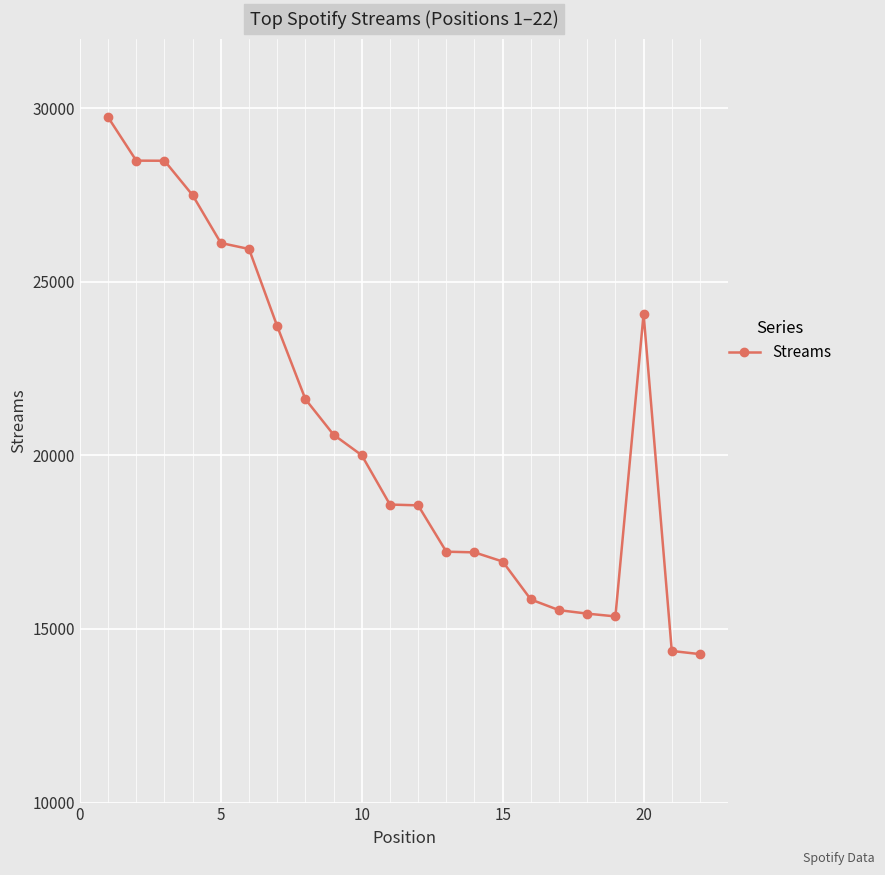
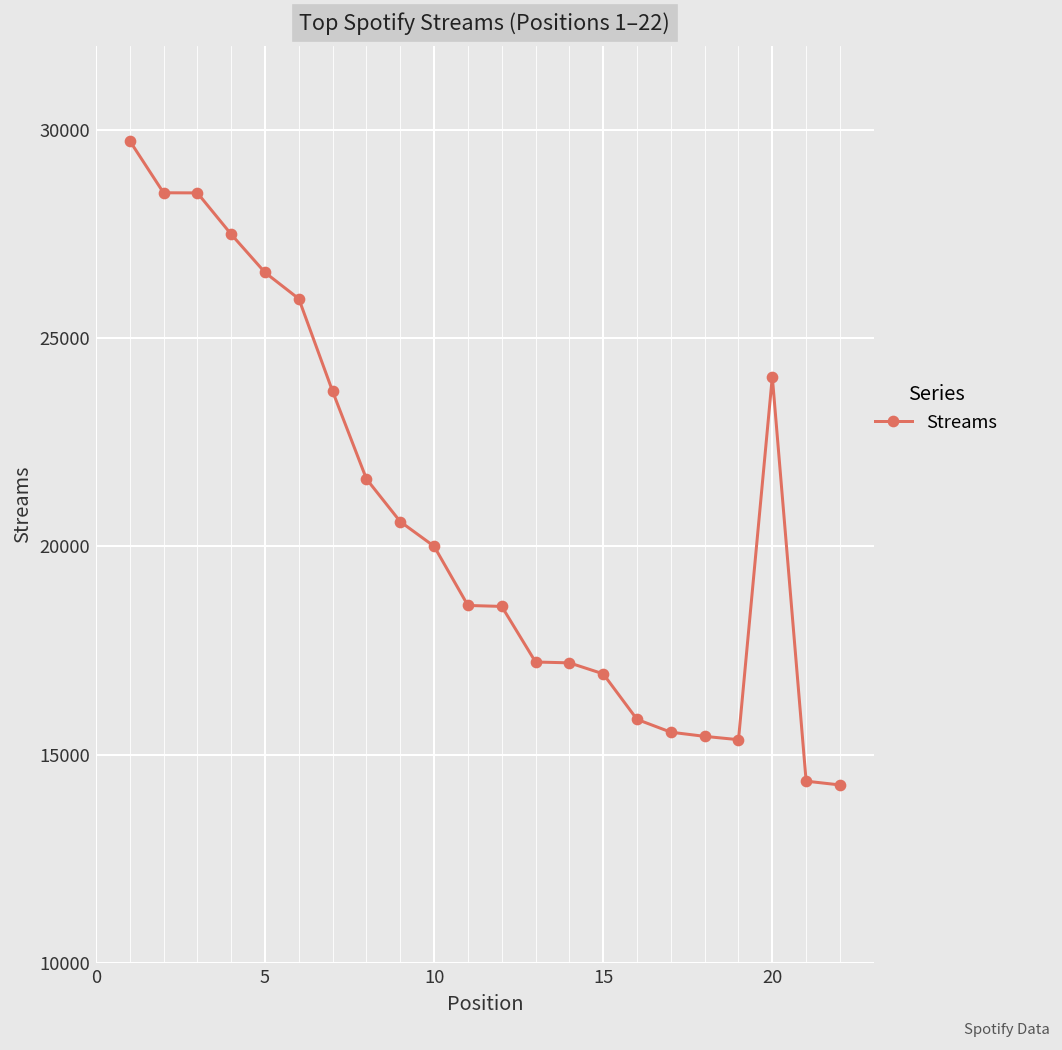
  {
-   "5": 26100,
+   "5": 26600,
    "10": 20000,
    "15": 16900,
    "20": 24100
  }
